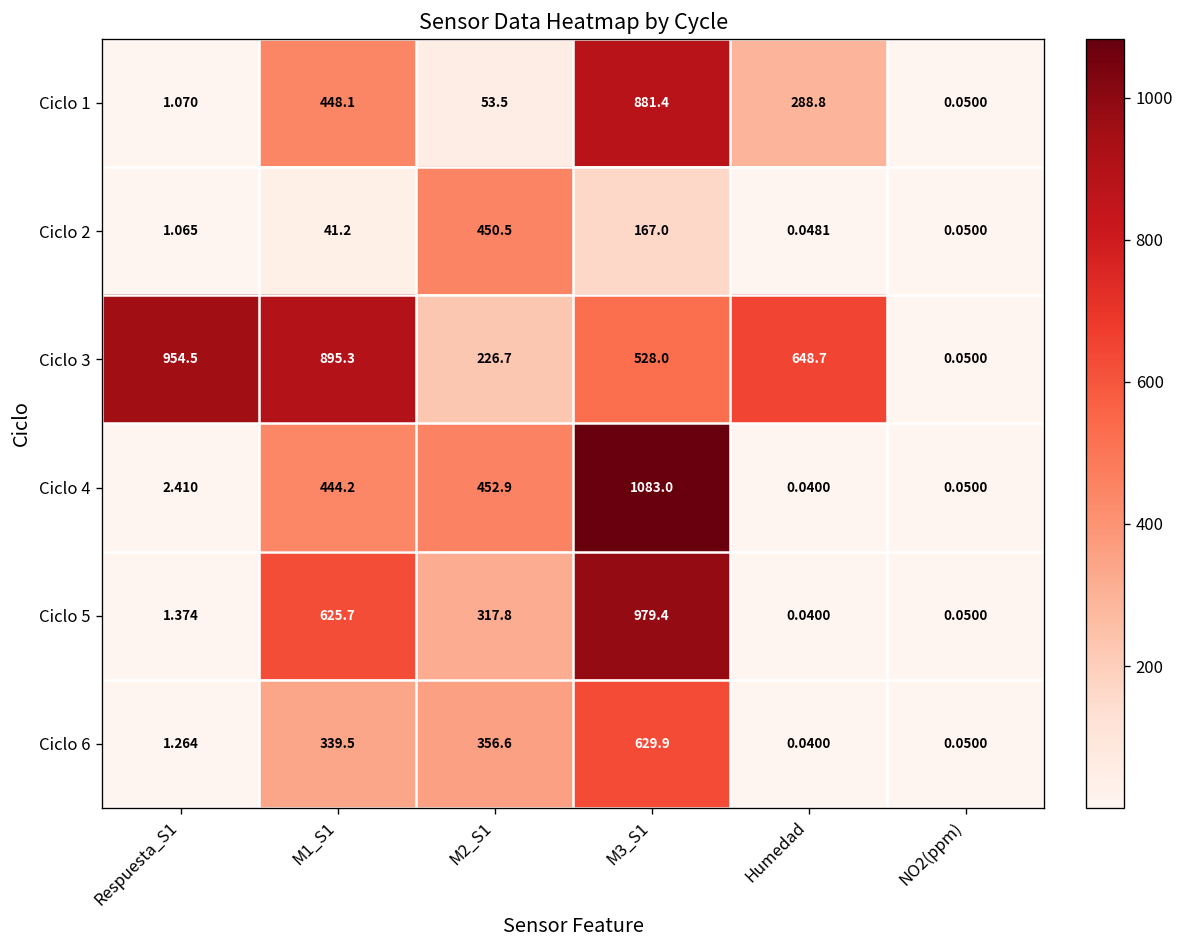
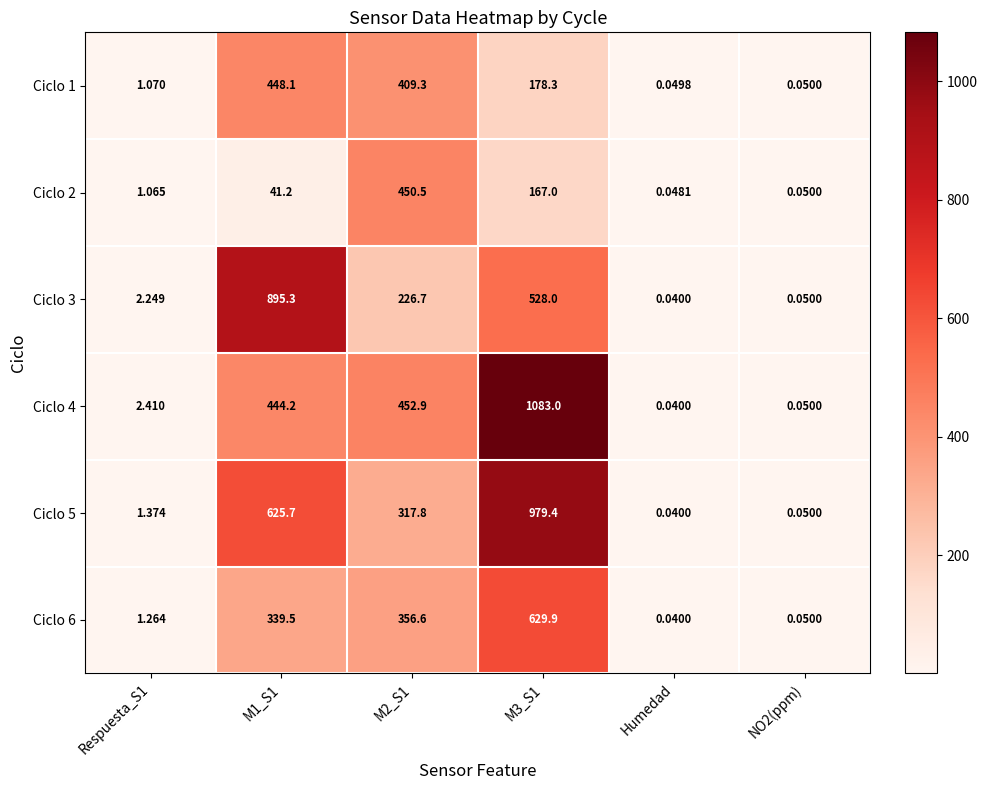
  {
    "Ciclo 1": {
      "Respuesta_S1": 1.070,
      "M1_S1": 448.1,
-     "M2_S1": 53.5,
-     "M3_S1": 881.4,
-     "Humedad": 288.8,
+     "M2_S1": 409.3,
+     "M3_S1": 178.3,
+     "Humedad": 0.0498,
      "NO2(ppm)": 0.0500
    },
    "Ciclo 2": {
      "Respuesta_S1": 1.065,
      "M1_S1": 41.2,
      "M2_S1": 450.5,
      "M3_S1": 167.0,
      "Humedad": 0.0481,
      "NO2(ppm)": 0.0500
    },
    "Ciclo 3": {
-     "Respuesta_S1": 954.5,
+     "Respuesta_S1": 2.249,
      "M1_S1": 895.3,
      "M2_S1": 226.7,
      "M3_S1": 528.0,
-     "Humedad": 648.7,
+     "Humedad": 0.0400,
      "NO2(ppm)": 0.0500
    },
    "Ciclo 4": {
      "Respuesta_S1": 2.410,
      "M1_S1": 444.2,
      "M2_S1": 452.9,
      "M3_S1": 1083.0,
      "Humedad": 0.0400,
      "NO2(ppm)": 0.0500
    },
    "Ciclo 5": {
      "Respuesta_S1": 1.374,
      "M1_S1": 625.7,
      "M2_S1": 317.8,
      "M3_S1": 979.4,
      "Humedad": 0.0400,
      "NO2(ppm)": 0.0500
    },
    "Ciclo 6": {
      "Respuesta_S1": 1.264,
      "M1_S1": 339.5,
      "M2_S1": 356.6,
      "M3_S1": 629.9,
      "Humedad": 0.0400,
      "NO2(ppm)": 0.0500
    }
  }
